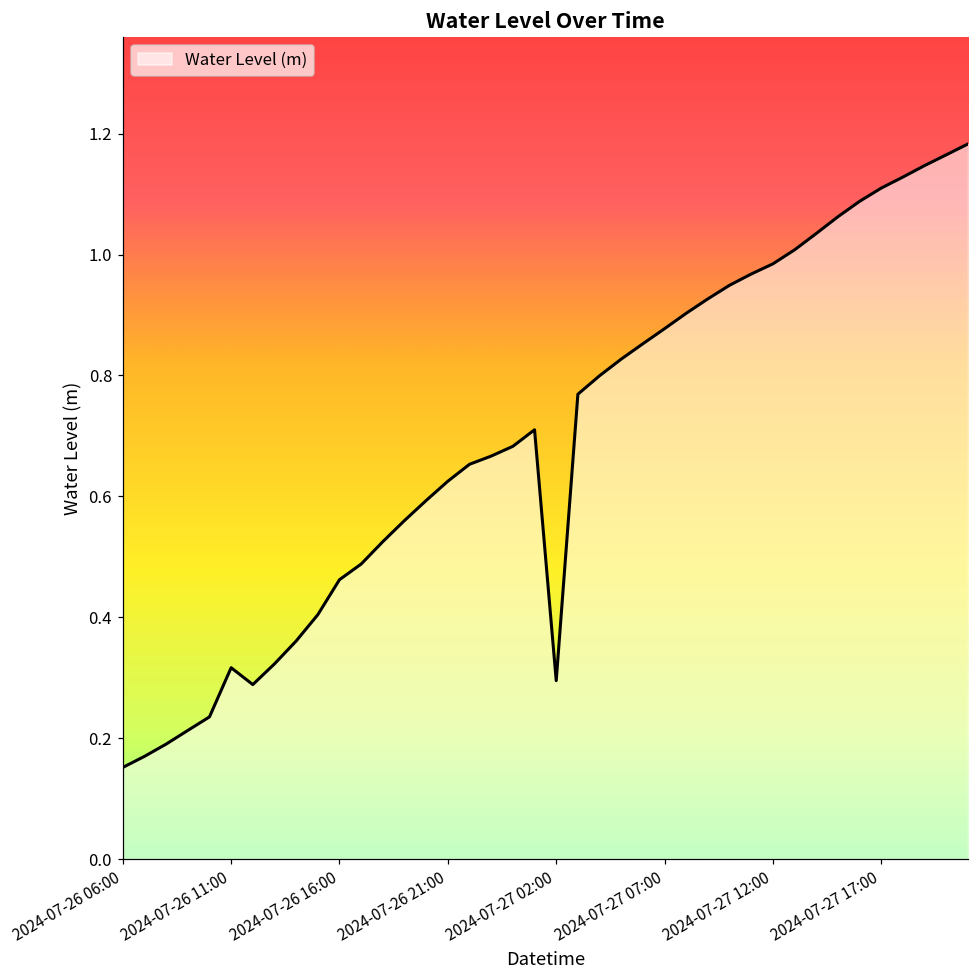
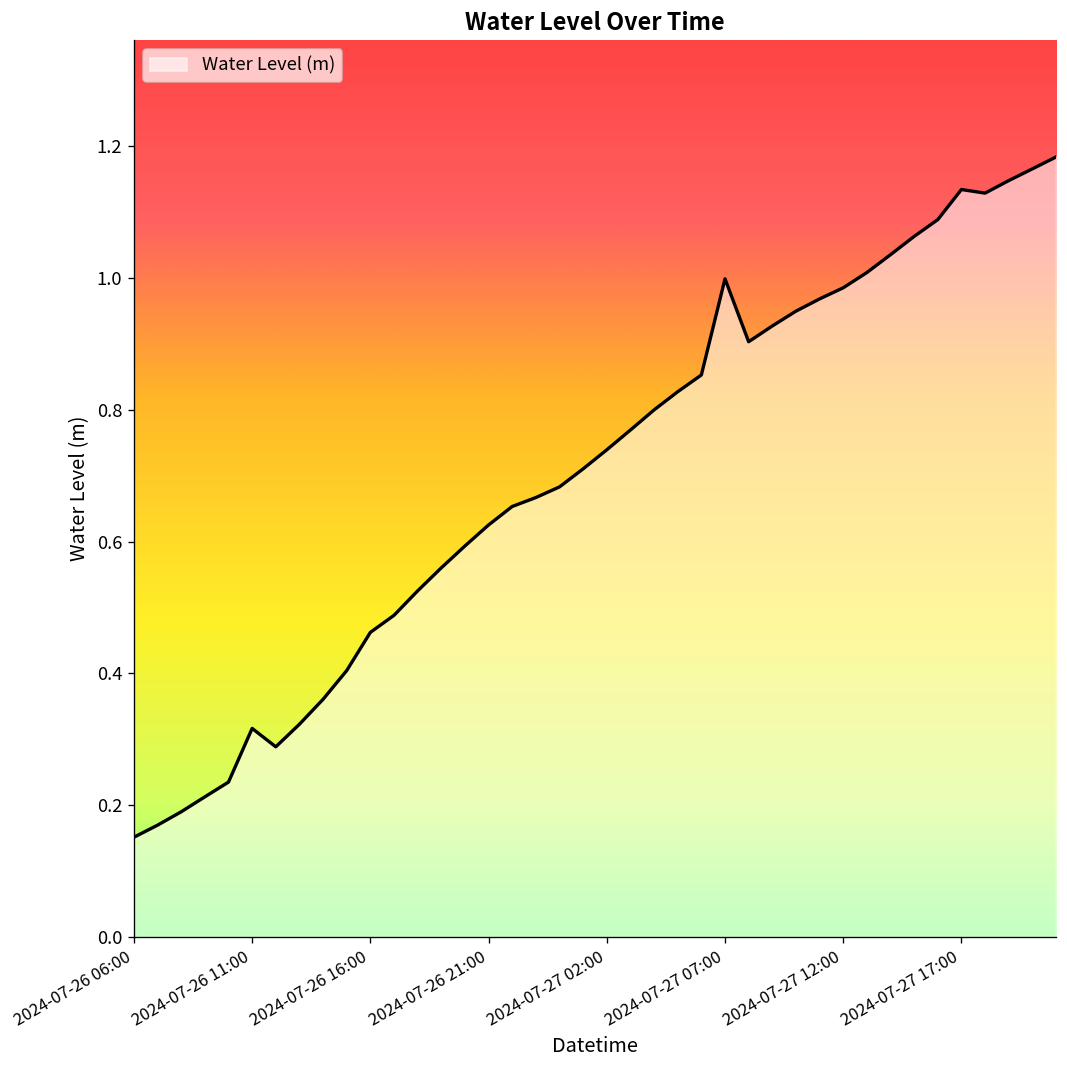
  {
    "2024-07-26 06:00": 0.15,
    "2024-07-26 11:00": 0.32,
    "2024-07-26 16:00": 0.46,
    "2024-07-26 21:00": 0.63,
-   "2024-07-27 02:00": 0.30,
-   "2024-07-27 07:00": 0.88,
+   "2024-07-27 02:00": 0.74,
+   "2024-07-27 07:00": 1.00,
    "2024-07-27 12:00": 0.98,
-   "2024-07-27 17:00": 1.11
+   "2024-07-27 17:00": 1.13
  }
